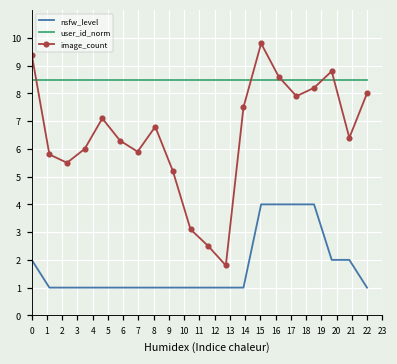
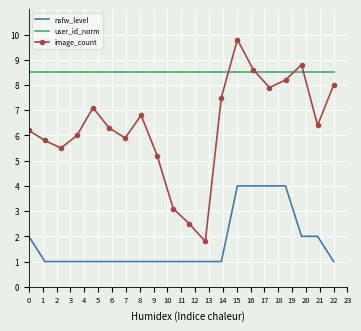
  {
    "nsfw_level": {
      "0": 2.0,
      "22": 1.0
    },
    "user_id_norm": {
      "0": 8.5,
      "22": 8.5
    },
    "image_count": {
-     "0": 9.4,
+     "0": 6.2,
      "22": 8.0
    }
  }
